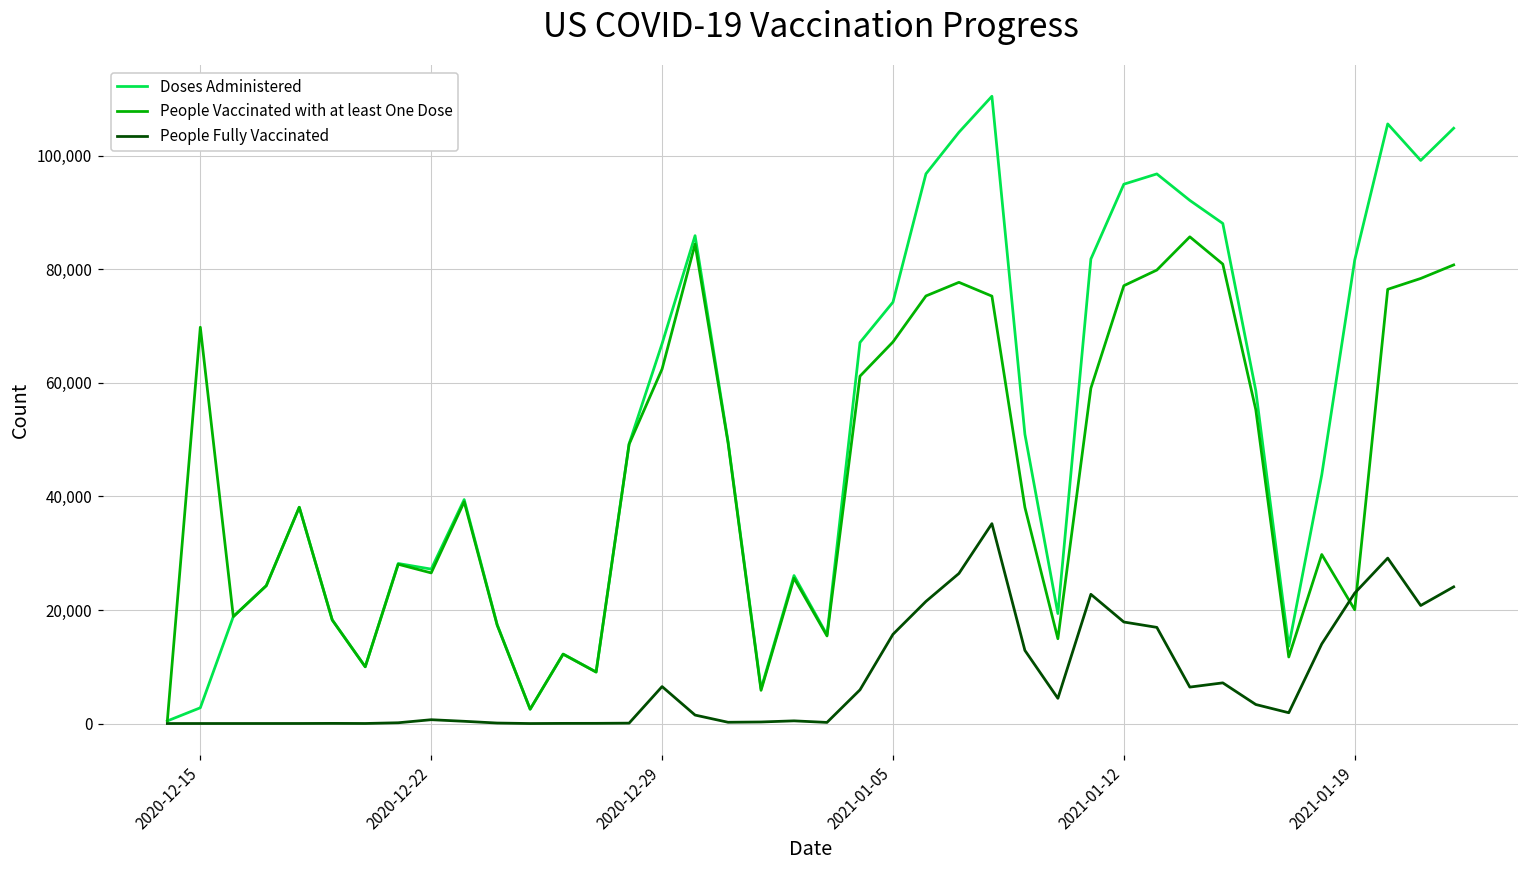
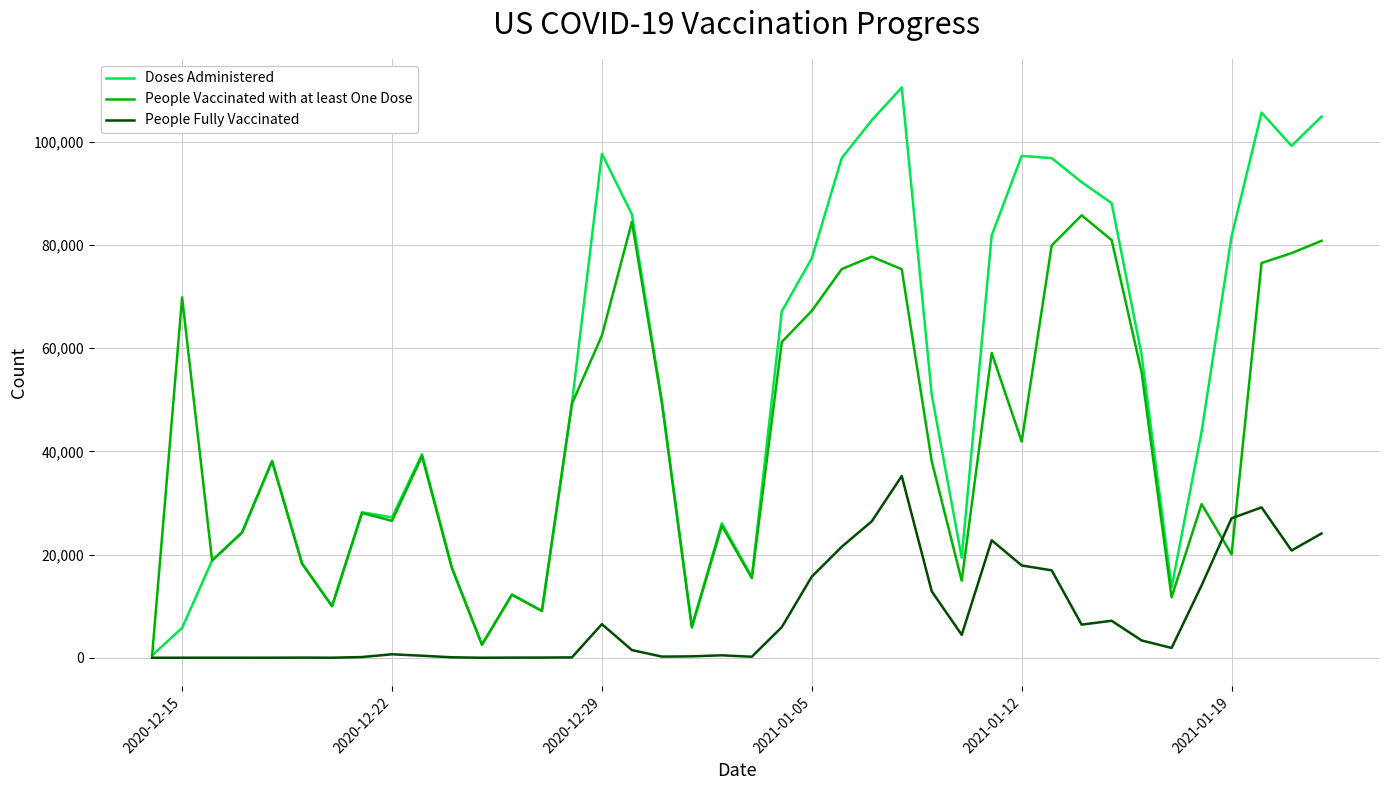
  {
    "Doses Administered": {
-     "2020-12-15": "3,000",
+     "2020-12-15": "6,000",
      "2020-12-22": "27,000",
-     "2020-12-29": "67,000",
-     "2021-01-05": "74,000",
-     "2021-01-12": "95,000",
+     "2020-12-29": "98,000",
+     "2021-01-05": "77,000",
+     "2021-01-12": "97,000",
      "2021-01-19": "82,000"
    },
    "People Vaccinated with at least One Dose": {
      "2020-12-15": "70,000",
      "2020-12-22": "27,000",
      "2020-12-29": "62,000",
      "2021-01-05": "67,000",
-     "2021-01-12": "77,000",
+     "2021-01-12": "42,000",
      "2021-01-19": "20,000"
    },
    "People Fully Vaccinated": {
      "2020-12-15": "0",
      "2020-12-22": "1,000",
      "2020-12-29": "7,000",
      "2021-01-05": "16,000",
      "2021-01-12": "18,000",
-     "2021-01-19": "23,000"
+     "2021-01-19": "27,000"
    }
  }
